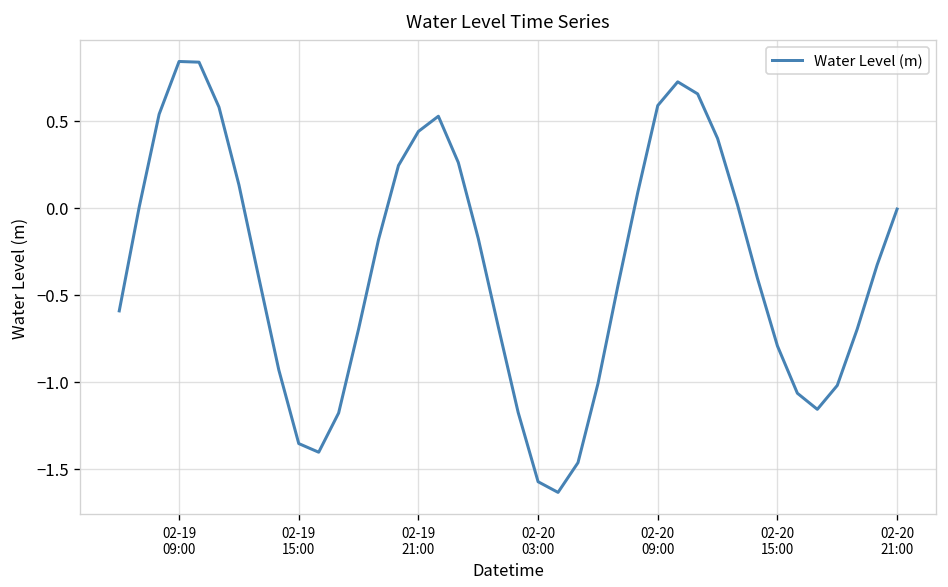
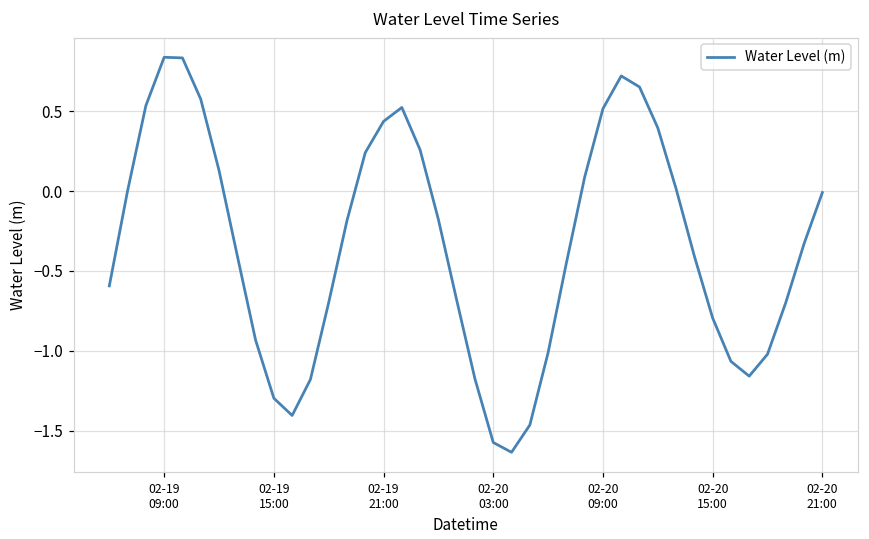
  {
    "02-19 09:00": 0.84,
-   "02-19 15:00": -1.36,
+   "02-19 15:00": -1.30,
    "02-19 21:00": 0.44,
    "02-20 03:00": -1.57,
-   "02-20 09:00": 0.59,
+   "02-20 09:00": 0.52,
    "02-20 15:00": -0.79,
    "02-20 21:00": -0.01
  }
